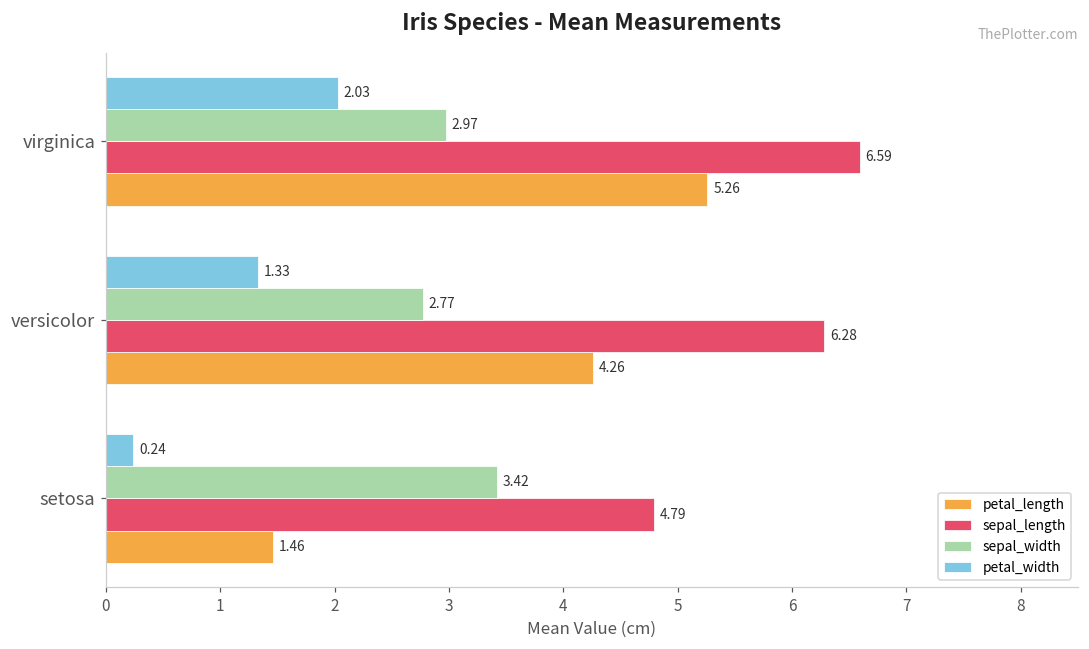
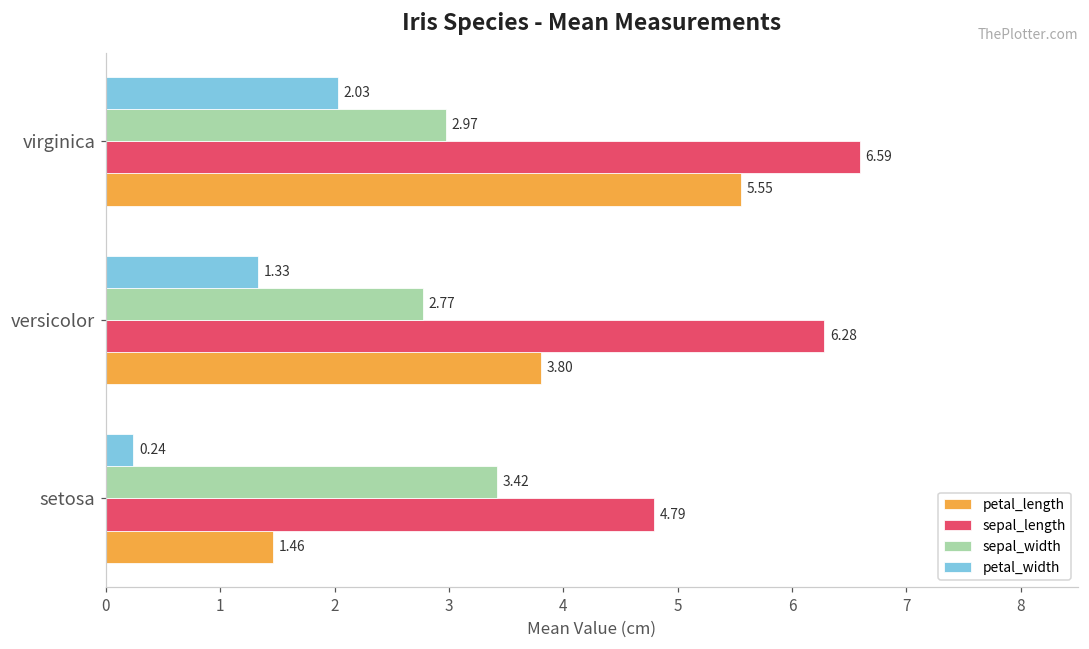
  {
    "petal_length": {
-     "virginica": 5.26,
-     "versicolor": 4.26,
+     "virginica": 5.55,
+     "versicolor": 3.80,
      "setosa": 1.46
    },
    "sepal_length": {
      "virginica": 6.59,
      "versicolor": 6.28,
      "setosa": 4.79
    },
    "sepal_width": {
      "virginica": 2.97,
      "versicolor": 2.77,
      "setosa": 3.42
    },
    "petal_width": {
      "virginica": 2.03,
      "versicolor": 1.33,
      "setosa": 0.24
    }
  }
